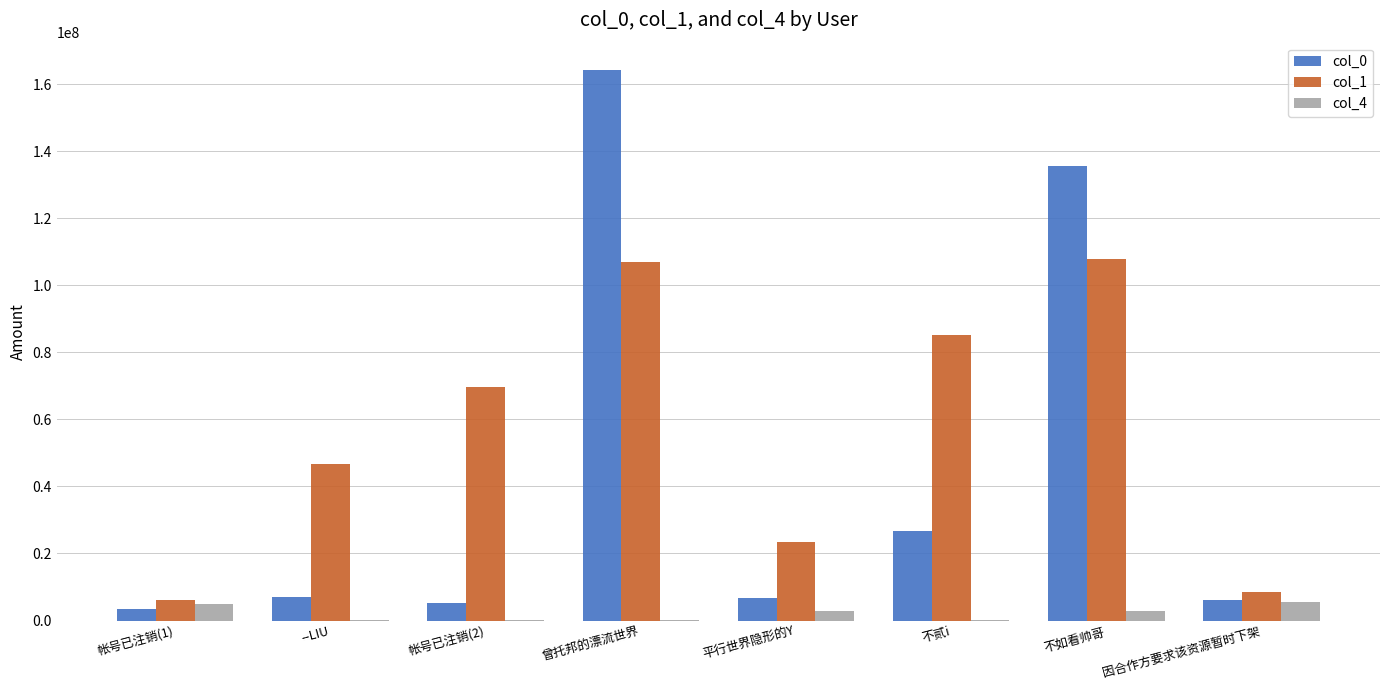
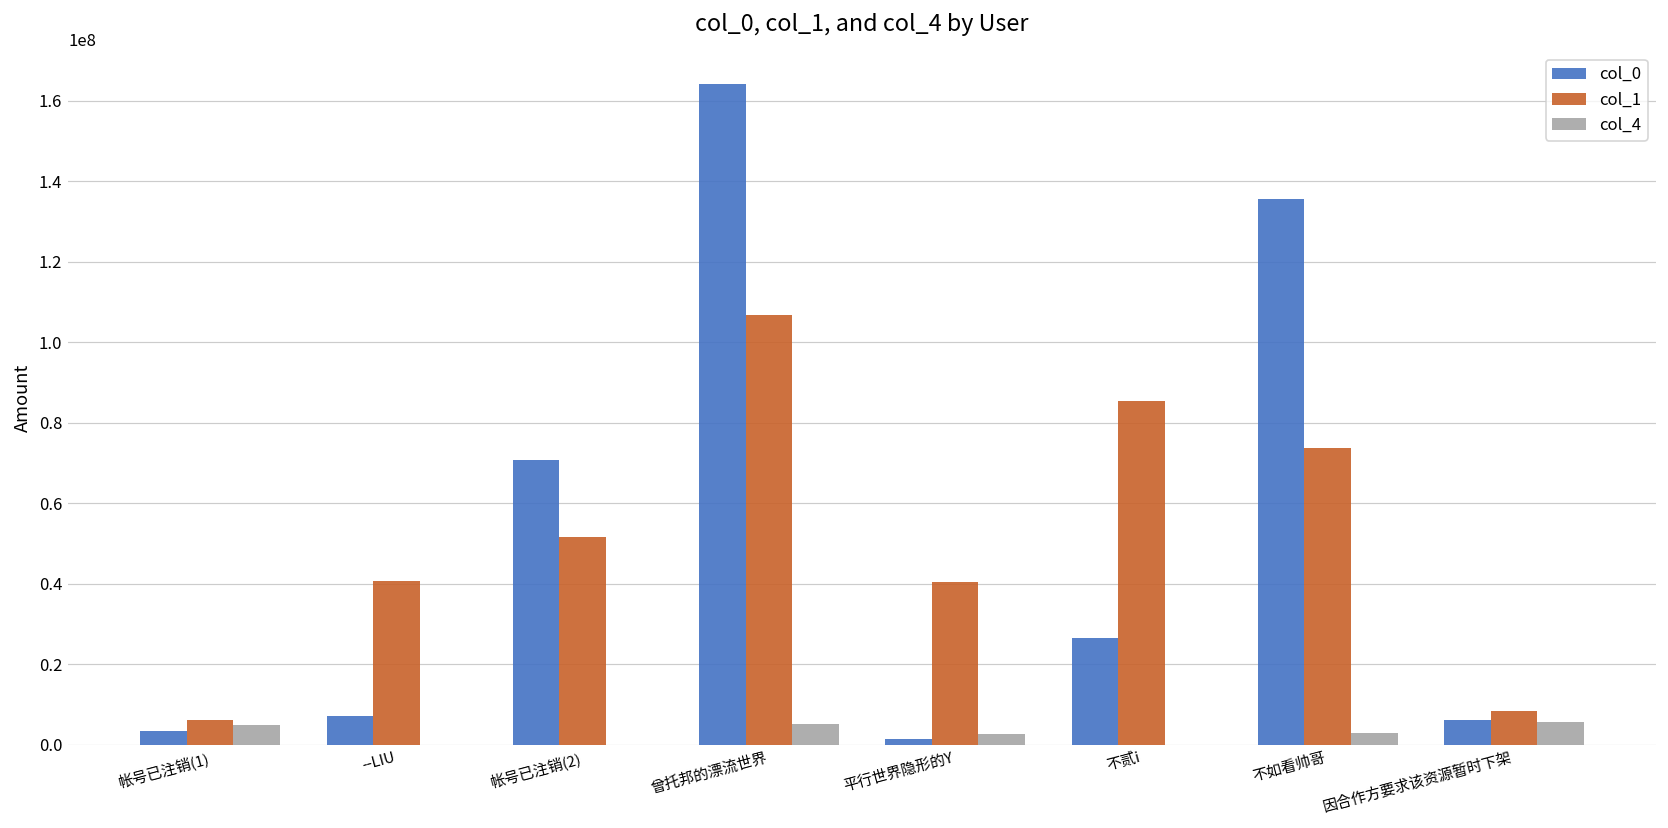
  {
    "col_0": {
      "帐号已注销(1)": 3000000,
      "--LIU": 7000000,
-     "帐号已注销(2)": 5000000,
+     "帐号已注销(2)": 71000000,
      "曾托邦的漂流世界": 164000000,
-     "平行世界隐形的Y": 7000000,
+     "平行世界隐形的Y": 1000000,
      "不贰i": 27000000,
      "不如看帅哥": 136000000,
      "因合作方要求该资源暂时下架": 6000000
    },
    "col_1": {
      "帐号已注销(1)": 6000000,
-     "--LIU": 47000000,
-     "帐号已注销(2)": 70000000,
+     "--LIU": 41000000,
+     "帐号已注销(2)": 52000000,
      "曾托邦的漂流世界": 107000000,
-     "平行世界隐形的Y": 23000000,
+     "平行世界隐形的Y": 41000000,
      "不贰i": 85000000,
-     "不如看帅哥": 108000000,
+     "不如看帅哥": 74000000,
      "因合作方要求该资源暂时下架": 8000000
    },
    "col_4": {
      "帐号已注销(1)": 5000000,
-     "曾托邦的漂流世界": 0,
+     "曾托邦的漂流世界": 5000000,
      "平行世界隐形的Y": 3000000,
      "不如看帅哥": 3000000,
      "因合作方要求该资源暂时下架": 6000000
    }
  }
